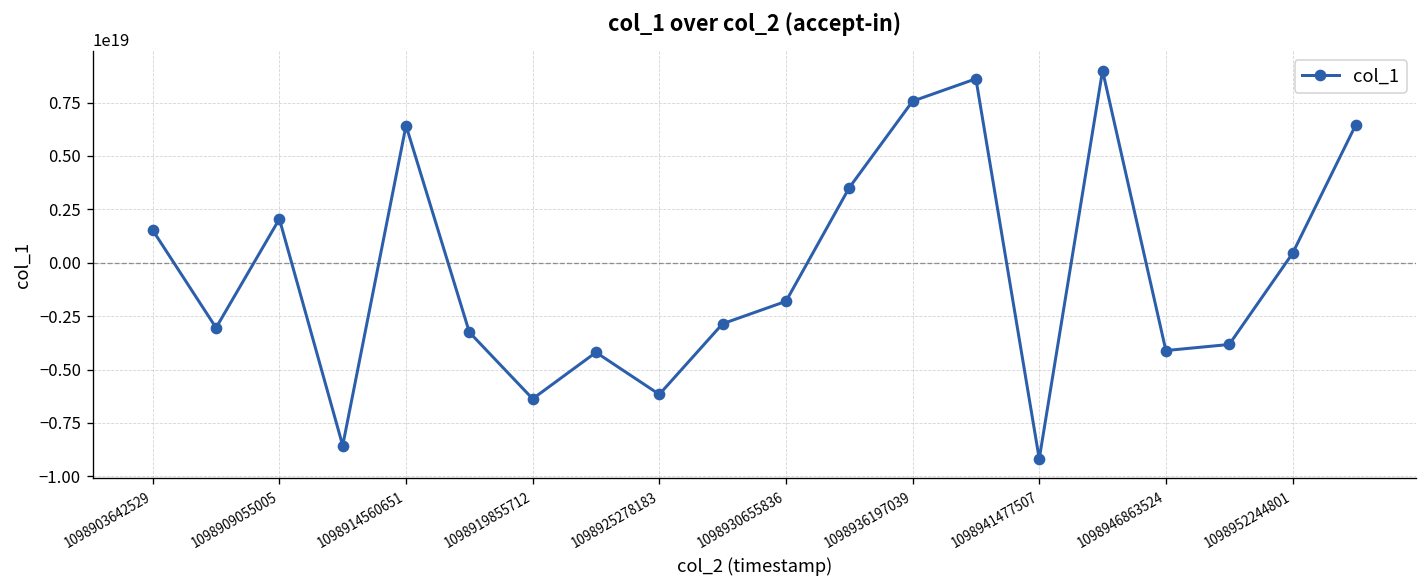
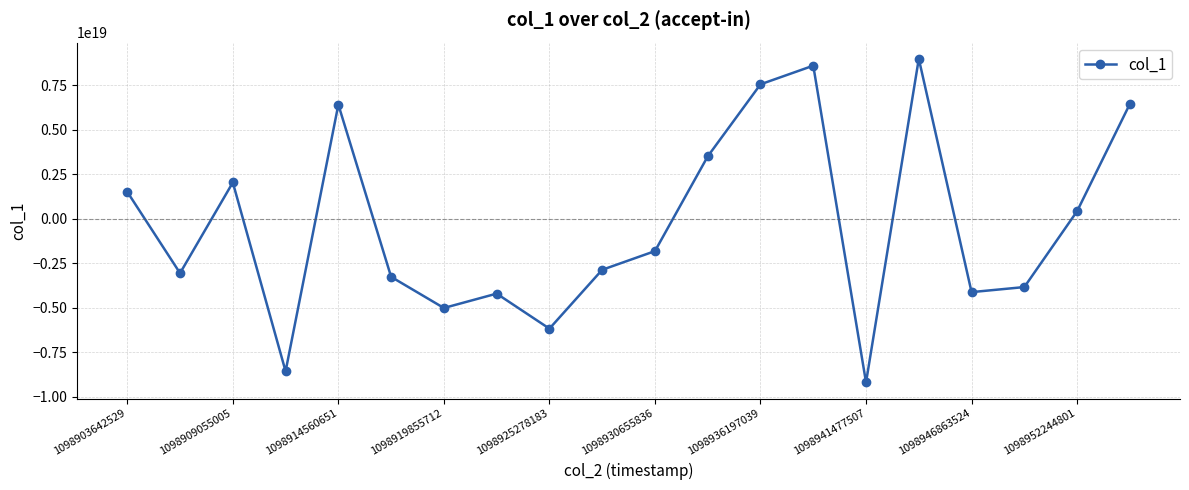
  {
    "1098903642529": 1500000000000000000,
    "1098909055005": 2000000000000000000,
    "1098914560651": 6400000000000000000,
-   "1098919855712": -6400000000000000000,
+   "1098919855712": -5000000000000000000,
    "1098925278183": -6200000000000000000,
    "1098930655836": -1800000000000000000,
    "1098936197039": 7600000000000000000,
    "1098941477507": -9200000000000000000,
    "1098946863524": -4100000000000000000,
    "1098952244801": 400000000000000000
  }
